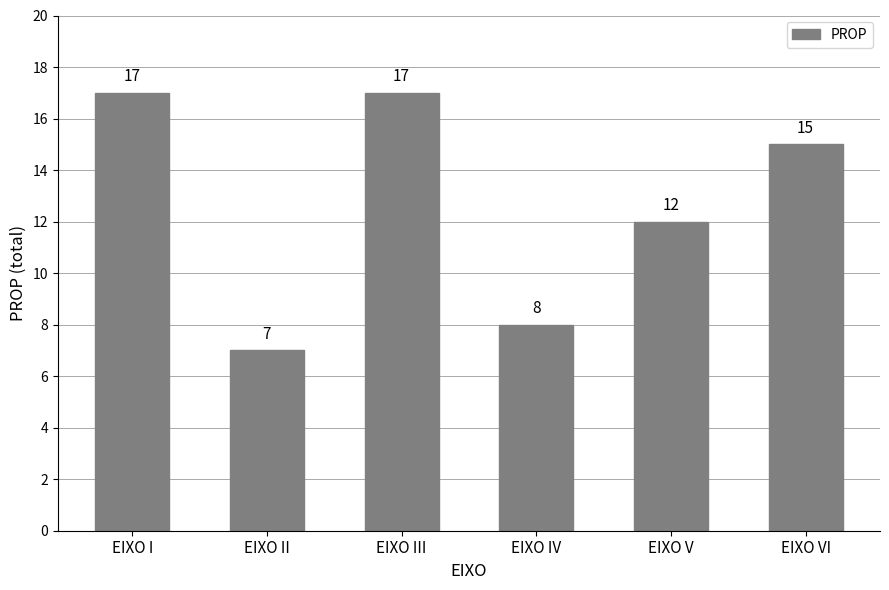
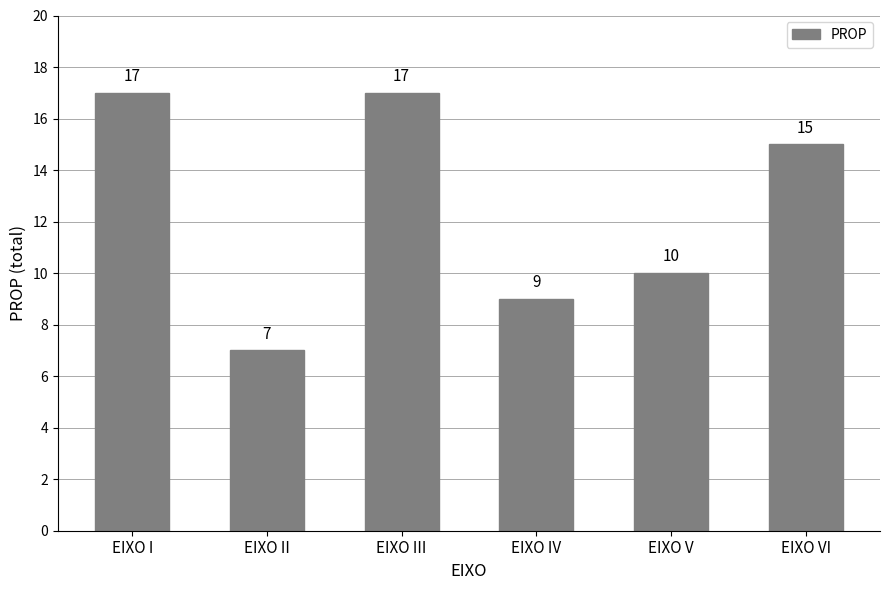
  {
    "EIXO I": 17,
    "EIXO II": 7,
    "EIXO III": 17,
-   "EIXO IV": 8,
-   "EIXO V": 12,
+   "EIXO IV": 9,
+   "EIXO V": 10,
    "EIXO VI": 15
  }
